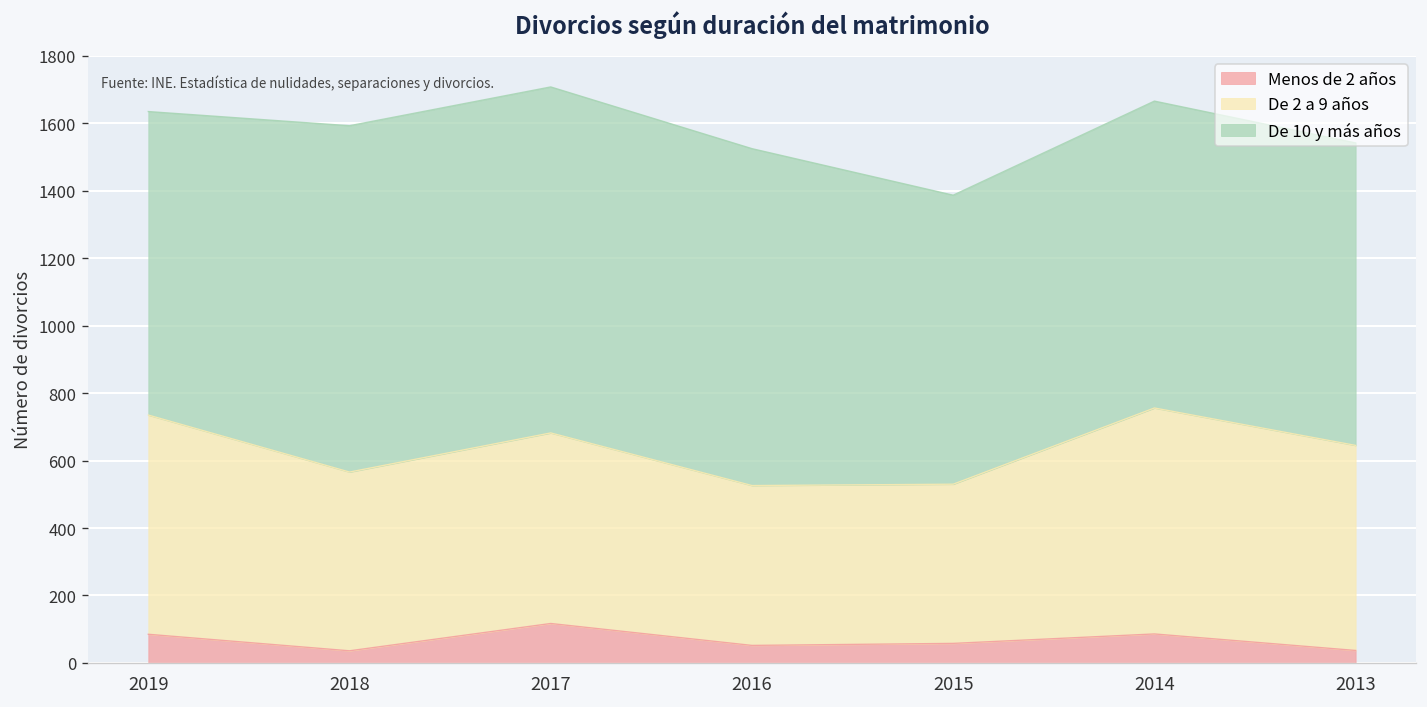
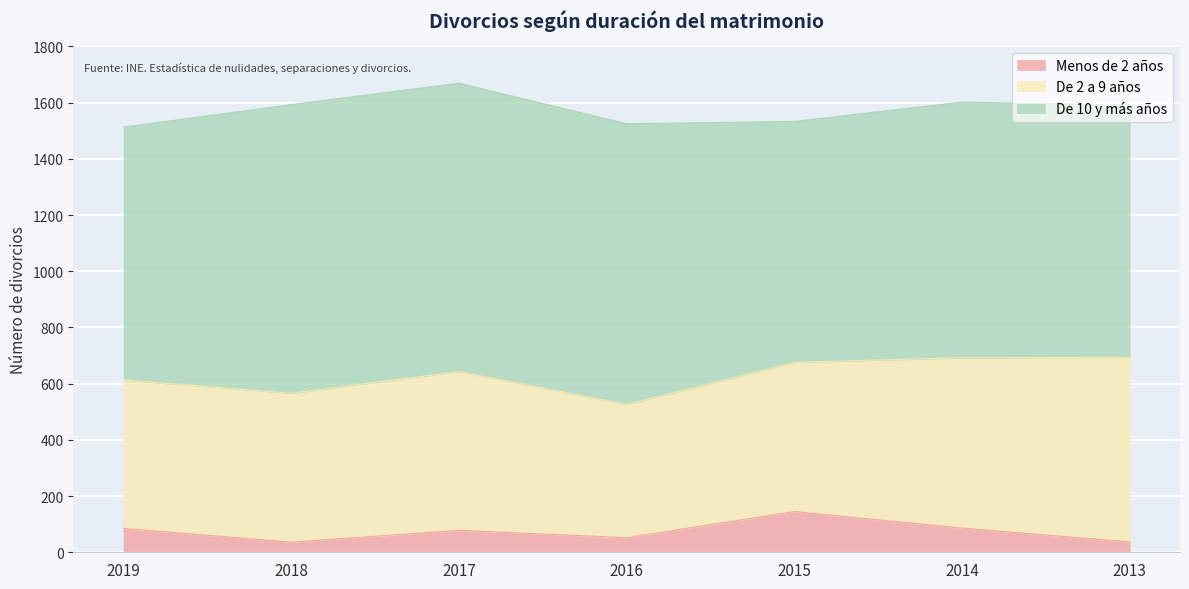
  {
    "Menos de 2 años": {
      "2019": 90,
      "2018": 40,
-     "2017": 120,
+     "2017": 80,
      "2016": 50,
-     "2015": 60,
+     "2015": 150,
      "2014": 90,
      "2013": 40
    },
    "De 2 a 9 años": {
-     "2019": 650,
+     "2019": 530,
      "2018": 530,
      "2017": 570,
      "2016": 470,
-     "2015": 470,
-     "2014": 670,
-     "2013": 610
+     "2015": 530,
+     "2014": 610,
+     "2013": 660
    },
    "De 10 y más años": {
      "2019": 900,
      "2018": 1030,
      "2017": 1030,
      "2016": 1000,
      "2015": 860,
      "2014": 910
    }
  }
